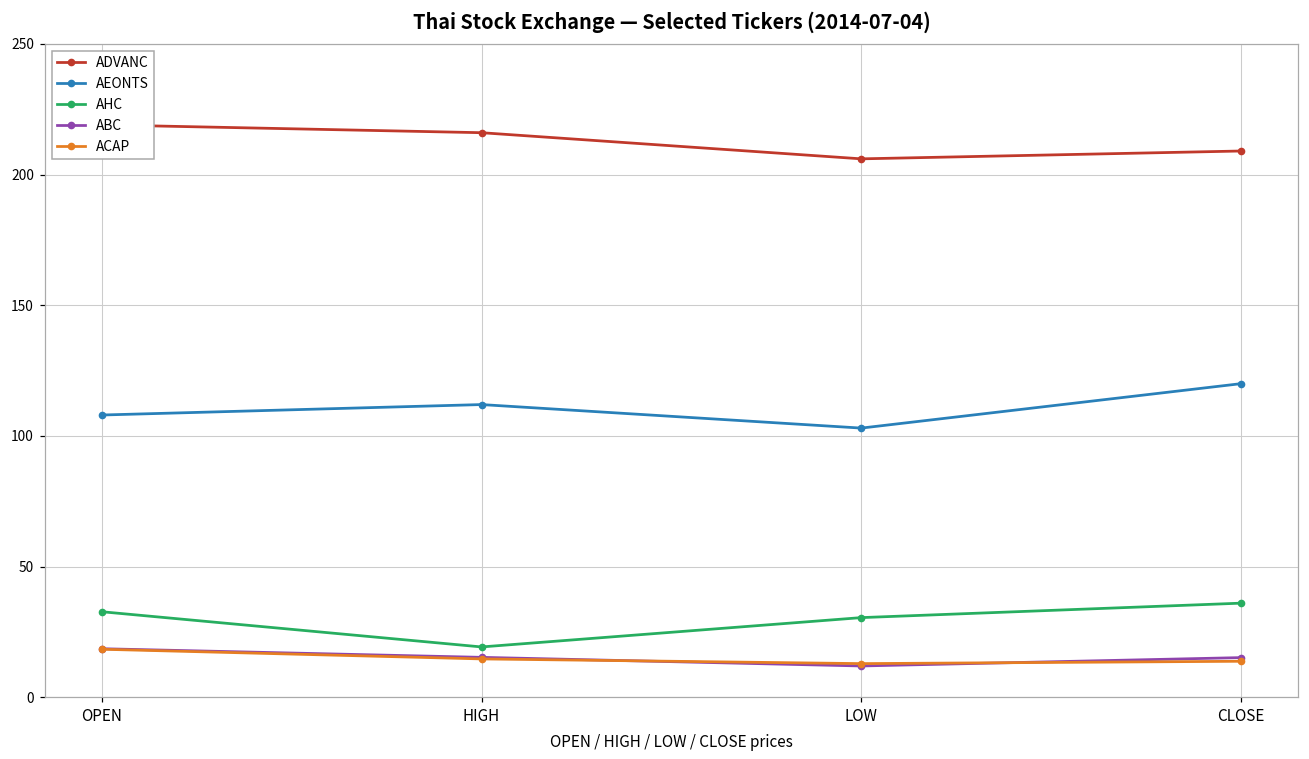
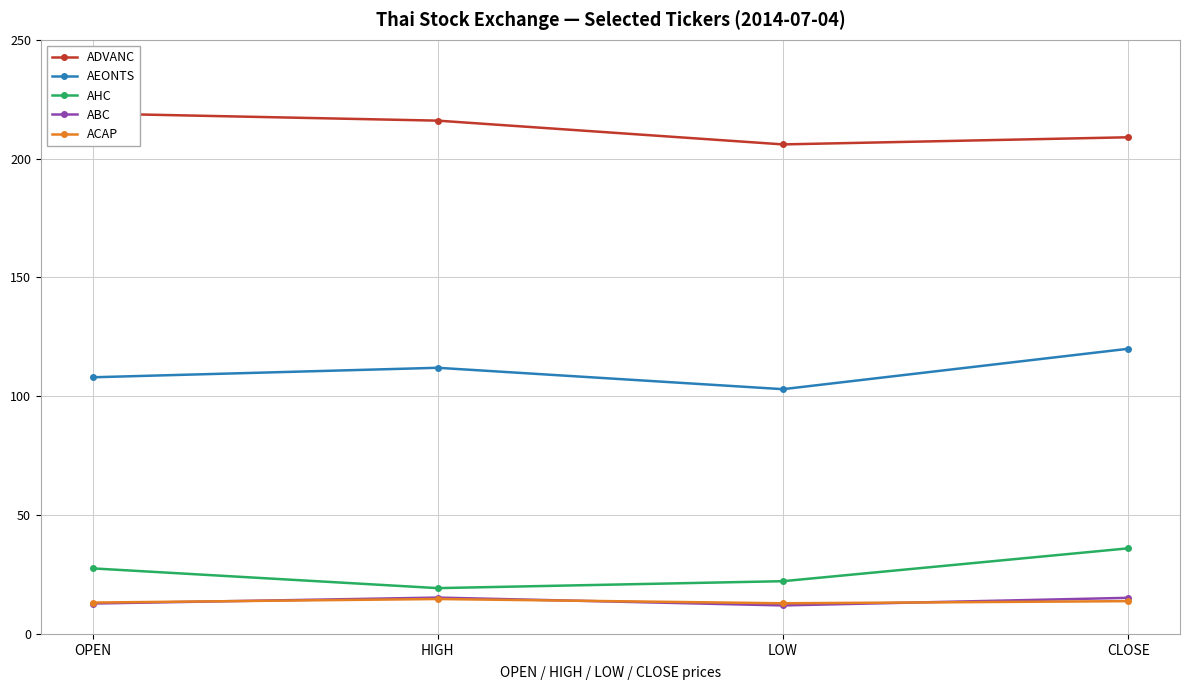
  {
    "ADVANC": {
      "HIGH": 216,
      "LOW": 206,
      "CLOSE": 209
    },
    "AEONTS": {
      "OPEN": 108,
      "HIGH": 112,
      "LOW": 103,
      "CLOSE": 120
    },
    "AHC": {
-     "OPEN": 33,
+     "OPEN": 28,
      "HIGH": 19,
-     "LOW": 31,
+     "LOW": 22,
      "CLOSE": 36
    },
    "ABC": {
-     "OPEN": 19,
+     "OPEN": 13,
      "CLOSE": 15
    },
    "ACAP": {
-     "OPEN": 18,
+     "OPEN": 13,
      "CLOSE": 14
    }
  }
